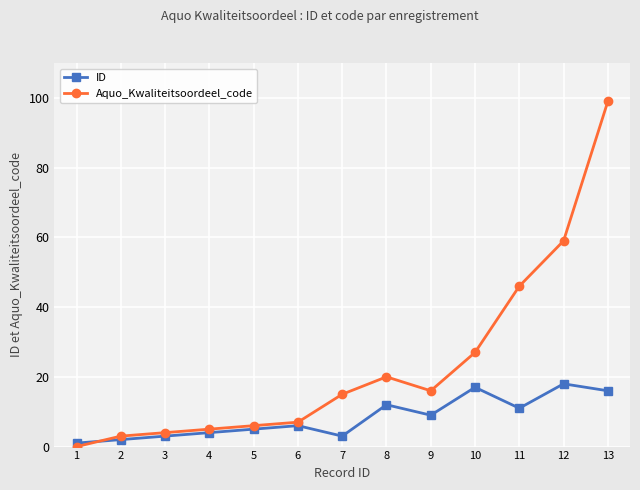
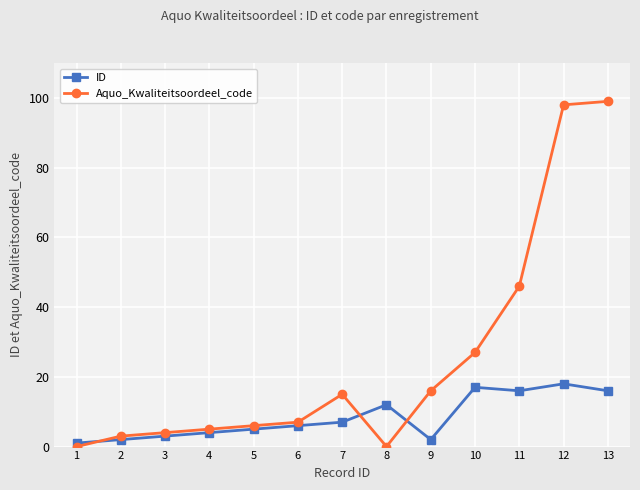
  {
    "ID": {
      "1": 1,
      "2": 2,
      "3": 3,
      "4": 4,
      "5": 5,
      "6": 6,
-     "7": 3,
+     "7": 7,
      "8": 12,
-     "9": 9,
+     "9": 2,
      "10": 17,
-     "11": 11,
+     "11": 16,
      "12": 18,
      "13": 16
    },
    "Aquo_Kwaliteitsoordeel_code": {
      "1": 0,
      "2": 3,
      "3": 4,
      "4": 5,
      "5": 6,
      "6": 7,
      "7": 15,
-     "8": 20,
+     "8": 0,
      "9": 16,
      "10": 27,
      "11": 46,
-     "12": 59,
+     "12": 98,
      "13": 99
    }
  }
